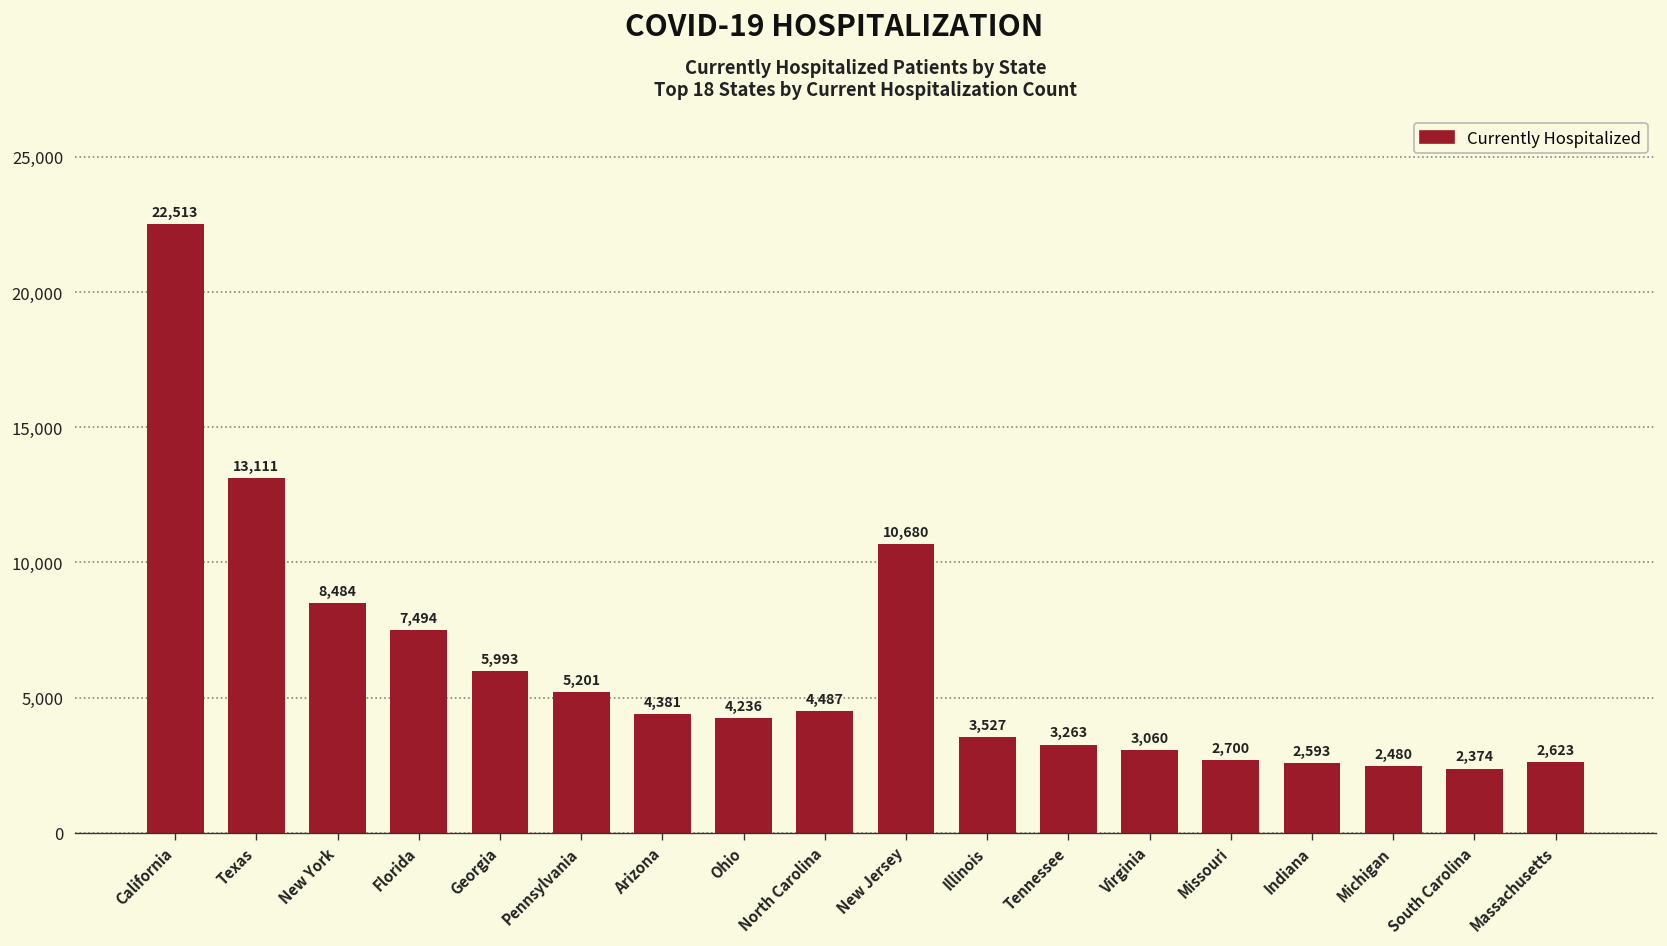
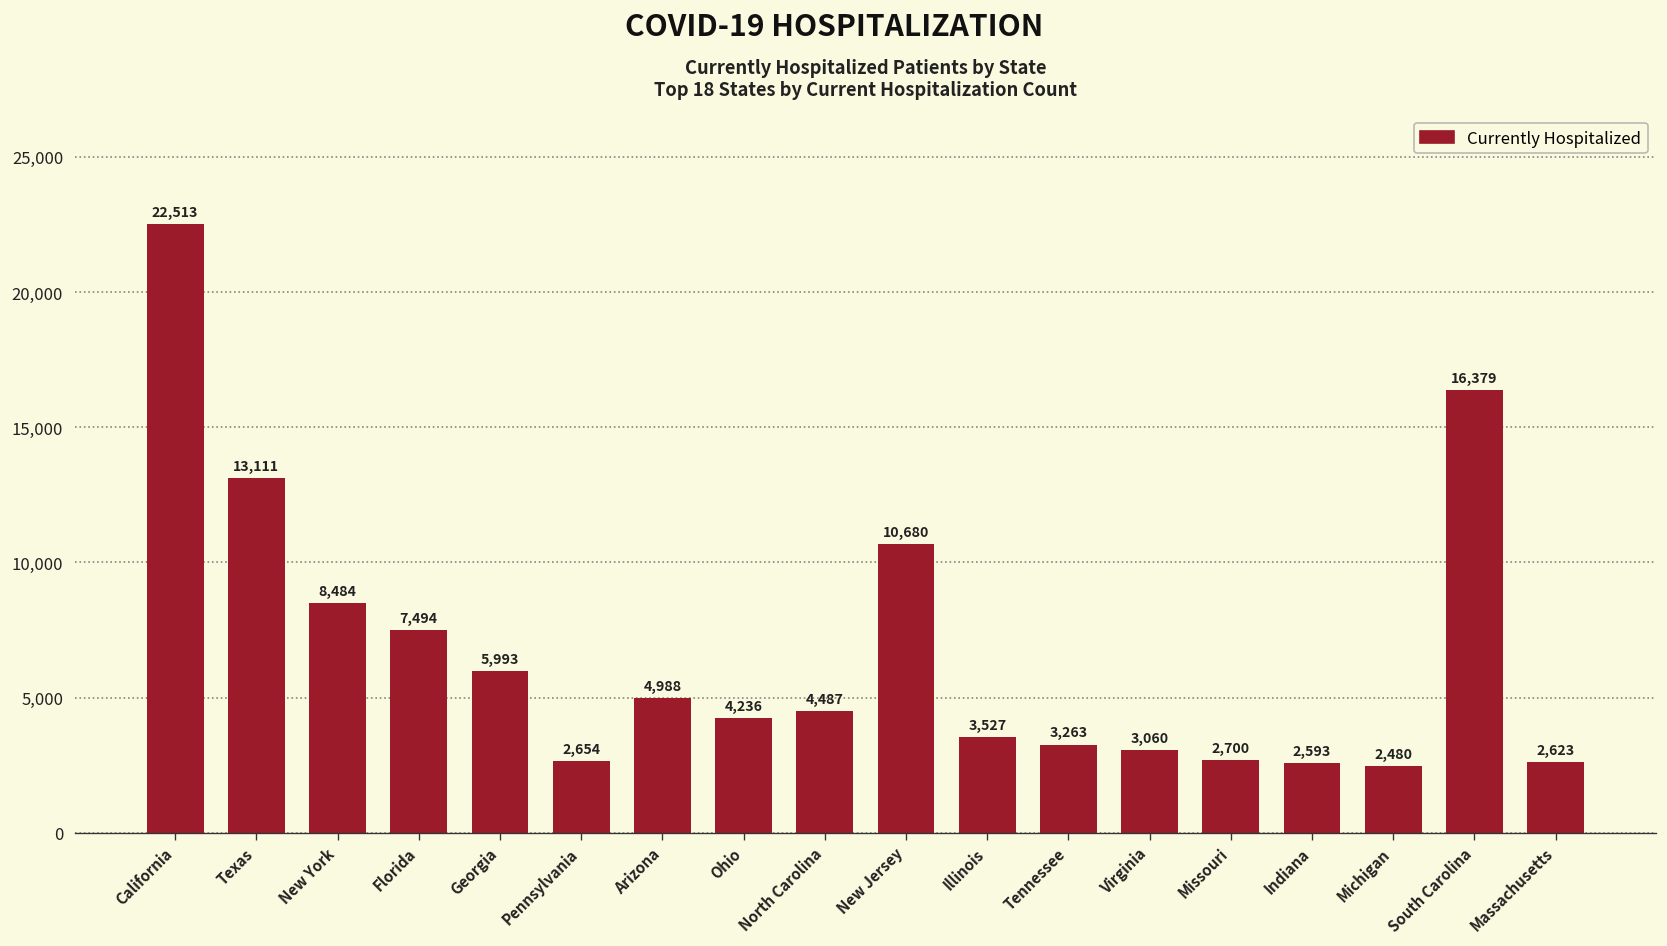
  {
    "California": "22,513",
    "Texas": "13,111",
    "New York": "8,484",
    "Florida": "7,494",
    "Georgia": "5,993",
-   "Pennsylvania": "5,201",
-   "Arizona": "4,381",
+   "Pennsylvania": "2,654",
+   "Arizona": "4,988",
    "Ohio": "4,236",
    "North Carolina": "4,487",
    "New Jersey": "10,680",
    "Illinois": "3,527",
    "Tennessee": "3,263",
    "Virginia": "3,060",
    "Missouri": "2,700",
    "Indiana": "2,593",
    "Michigan": "2,480",
-   "South Carolina": "2,374",
+   "South Carolina": "16,379",
    "Massachusetts": "2,623"
  }
